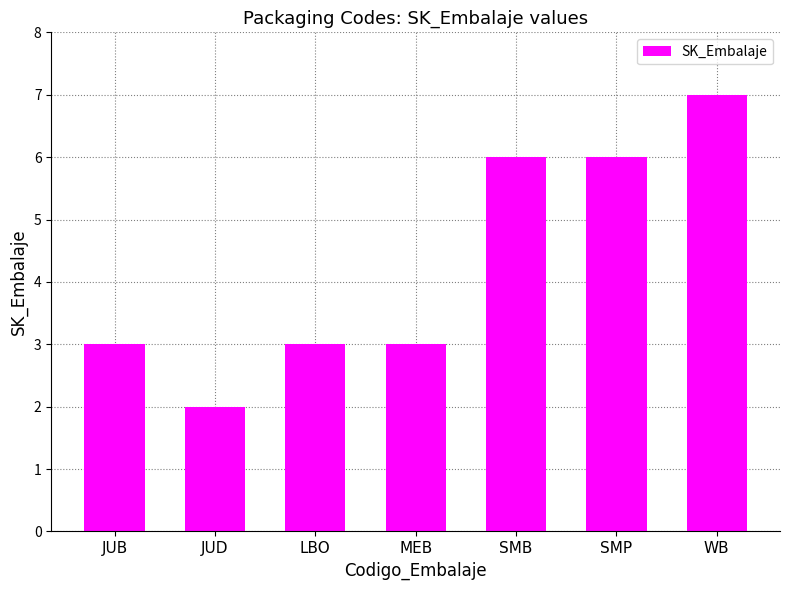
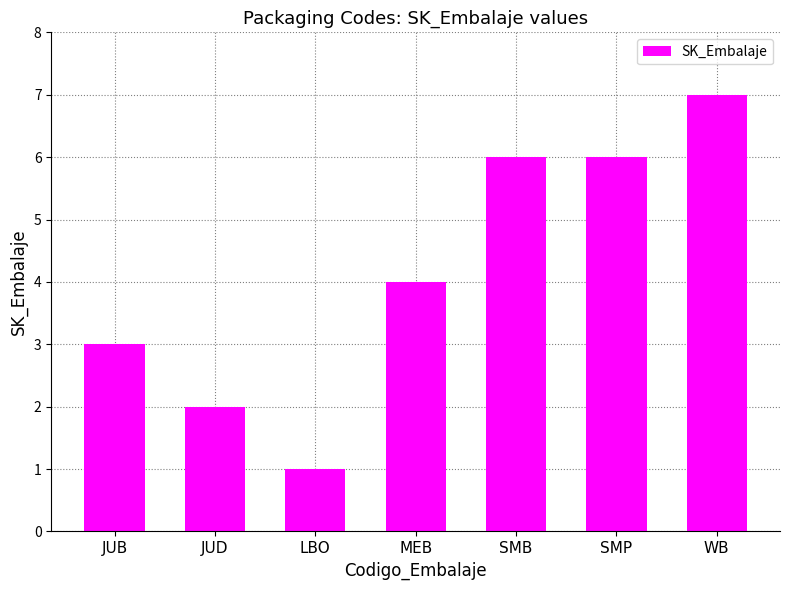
  {
    "JUB": 3,
    "JUD": 2,
-   "LBO": 3,
-   "MEB": 3,
+   "LBO": 1,
+   "MEB": 4,
    "SMB": 6,
    "SMP": 6,
    "WB": 7
  }
